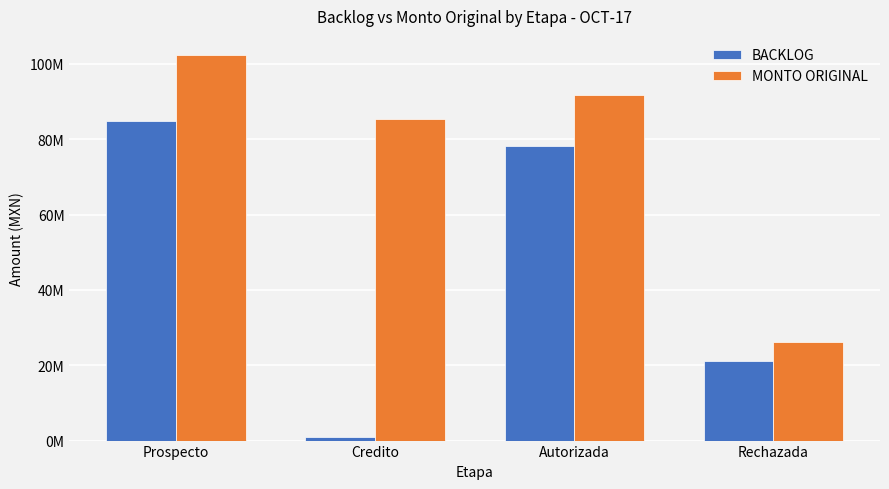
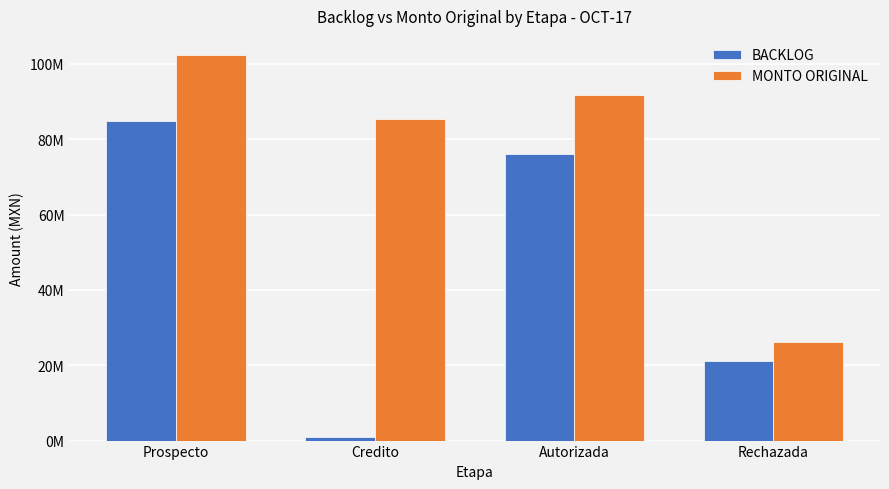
  {
    "BACKLOG": {
      "Prospecto": 85000000,
      "Credito": 1000000,
-     "Autorizada": 78000000,
+     "Autorizada": 76000000,
      "Rechazada": 21000000
    },
    "MONTO ORIGINAL": {
      "Prospecto": 102000000,
      "Credito": 85000000,
      "Autorizada": 92000000,
      "Rechazada": 26000000
    }
  }
